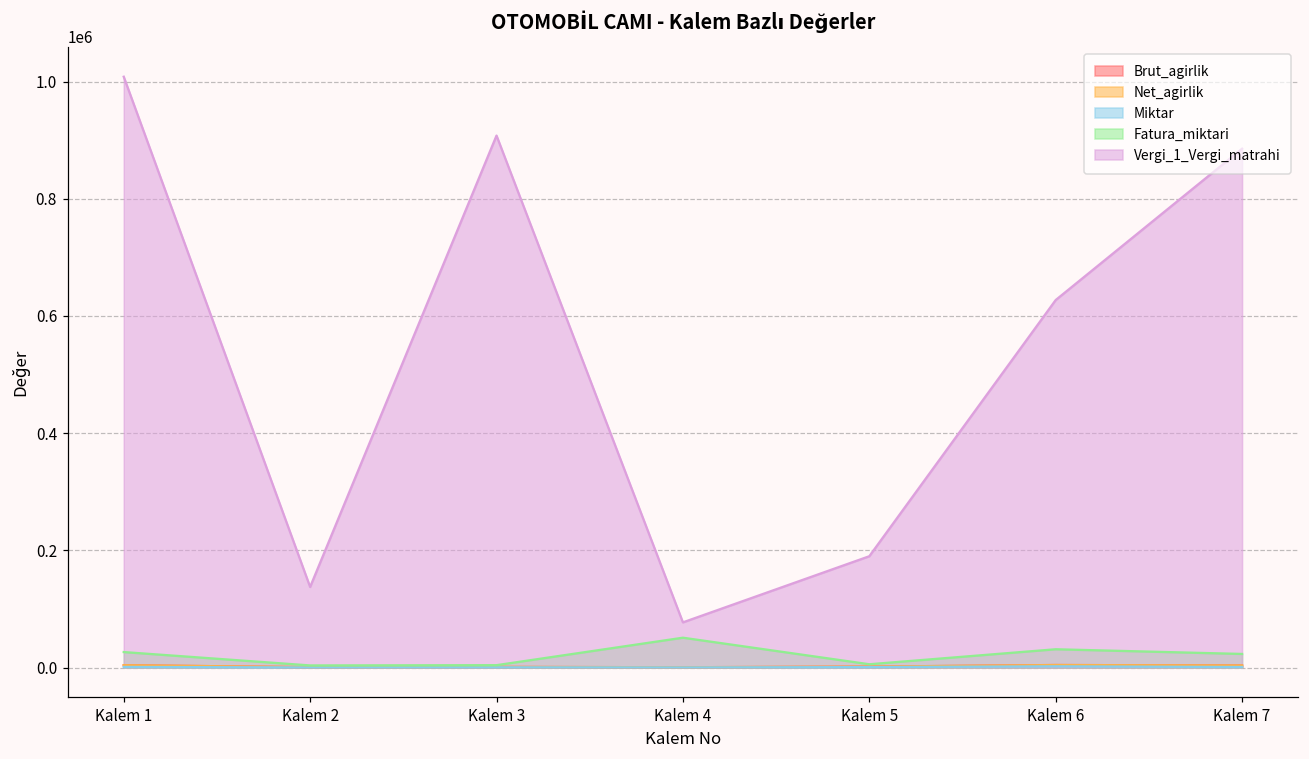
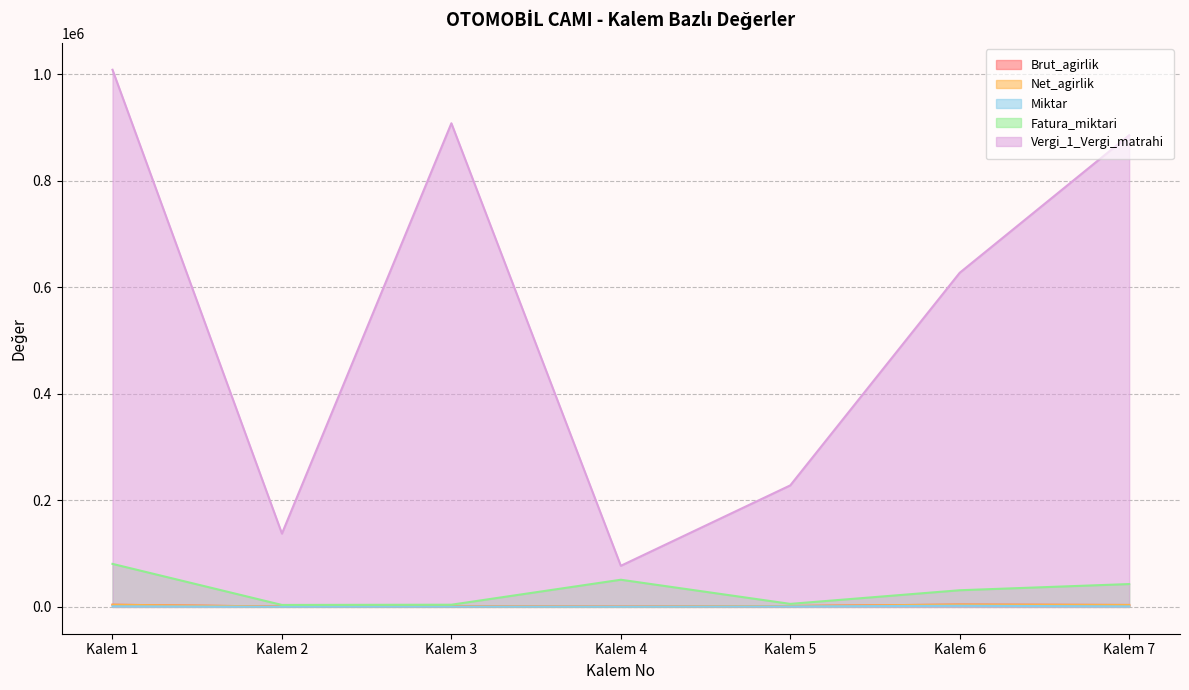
  {
    "Fatura_miktari": {
-     "Kalem 1": 30000,
+     "Kalem 1": 80000,
      "Kalem 4": 50000,
      "Kalem 6": 30000,
-     "Kalem 7": 20000
+     "Kalem 7": 40000
    },
    "Vergi_1_Vergi_matrahi": {
      "Kalem 1": 1010000,
      "Kalem 2": 140000,
      "Kalem 3": 910000,
      "Kalem 4": 80000,
-     "Kalem 5": 190000,
+     "Kalem 5": 230000,
      "Kalem 6": 630000
    }
  }
